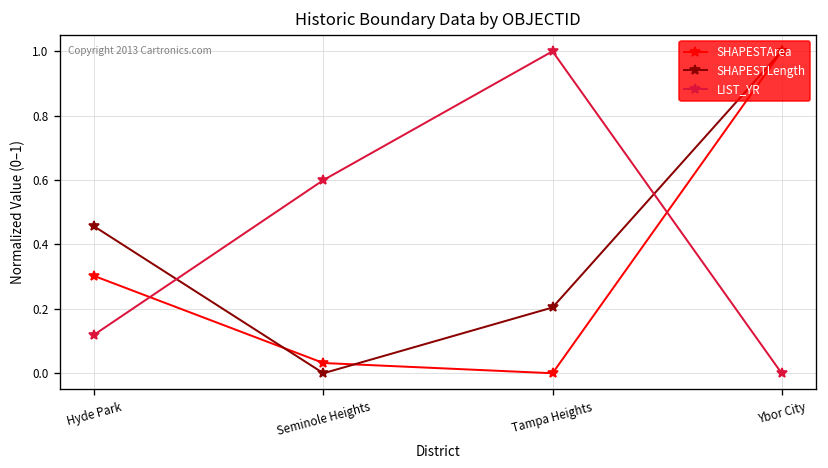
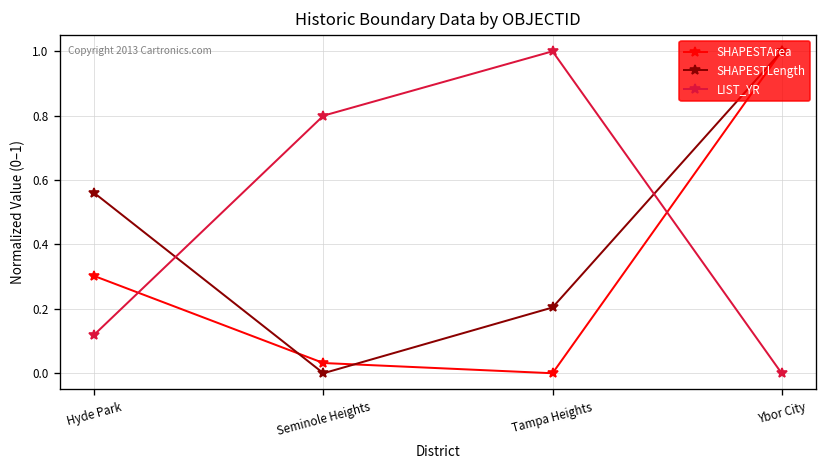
  {
    "SHAPESTArea": {
      "Hyde Park": 0.30,
      "Seminole Heights": 0.03,
      "Tampa Heights": 0.00
    },
    "SHAPESTLength": {
-     "Hyde Park": 0.46,
+     "Hyde Park": 0.56,
      "Seminole Heights": 0.00,
      "Tampa Heights": 0.20
    },
    "LIST_YR": {
      "Hyde Park": 0.12,
-     "Seminole Heights": 0.60,
+     "Seminole Heights": 0.80,
      "Tampa Heights": 1.00,
      "Ybor City": 0.00
    }
  }
